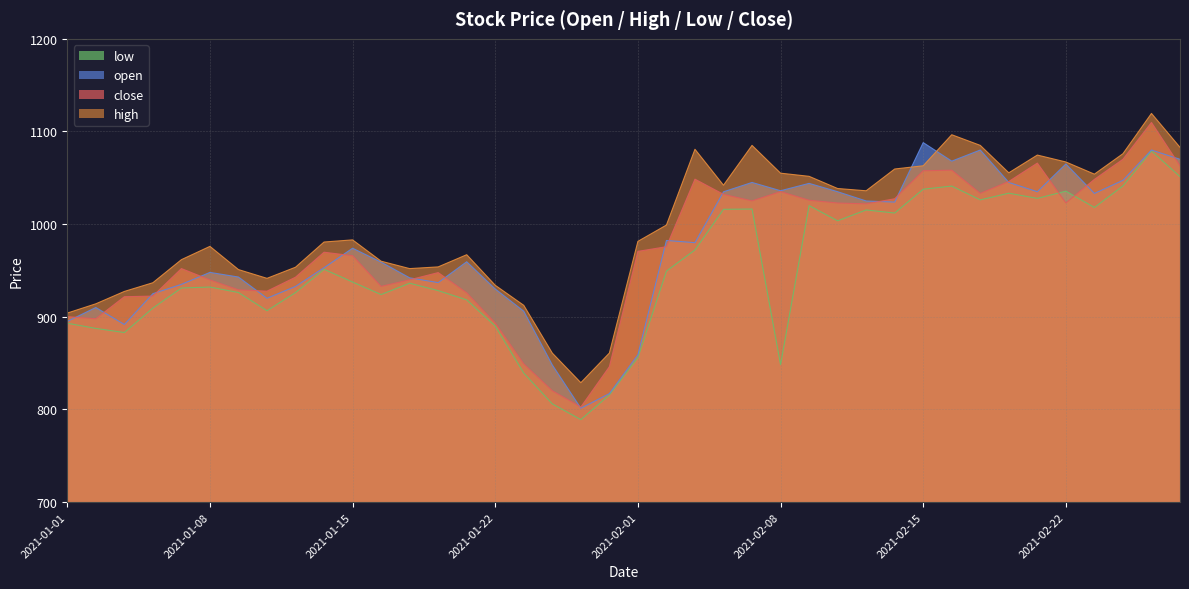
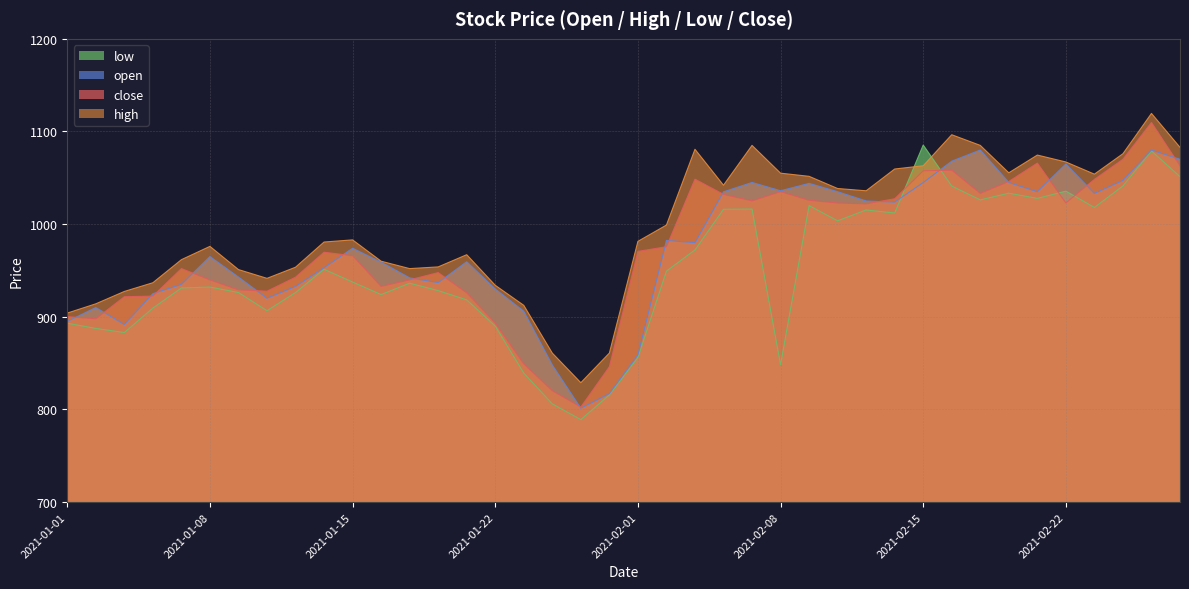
  {
    "low": {
      "2021-01-08": 930,
      "2021-01-15": 940,
      "2021-01-22": 890,
      "2021-02-01": 860,
      "2021-02-08": 850,
-     "2021-02-15": 1040,
+     "2021-02-15": 1090,
      "2021-02-22": 1040
    },
    "open": {
-     "2021-01-08": 950,
+     "2021-01-08": 970,
      "2021-01-15": 970,
      "2021-01-22": 930,
      "2021-02-01": 860,
-     "2021-02-15": 1090
+     "2021-02-15": 1040
    }
  }
